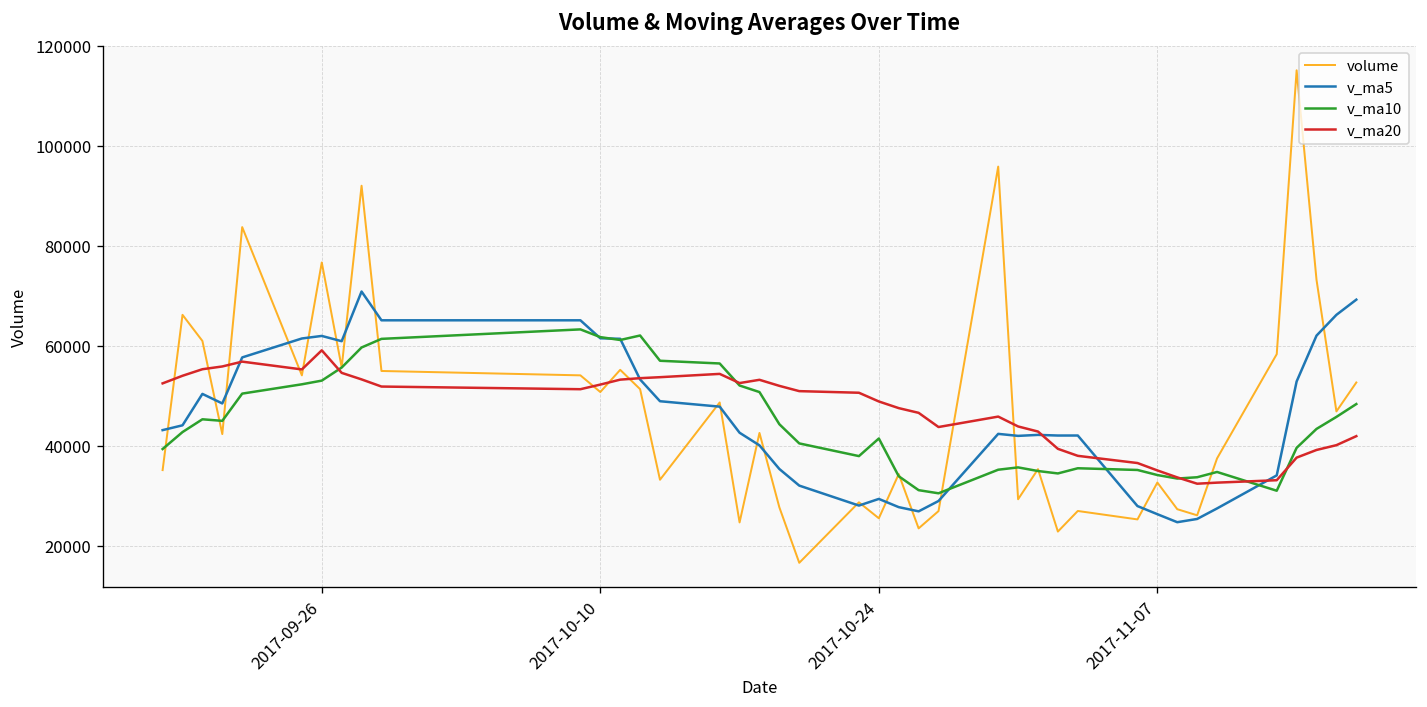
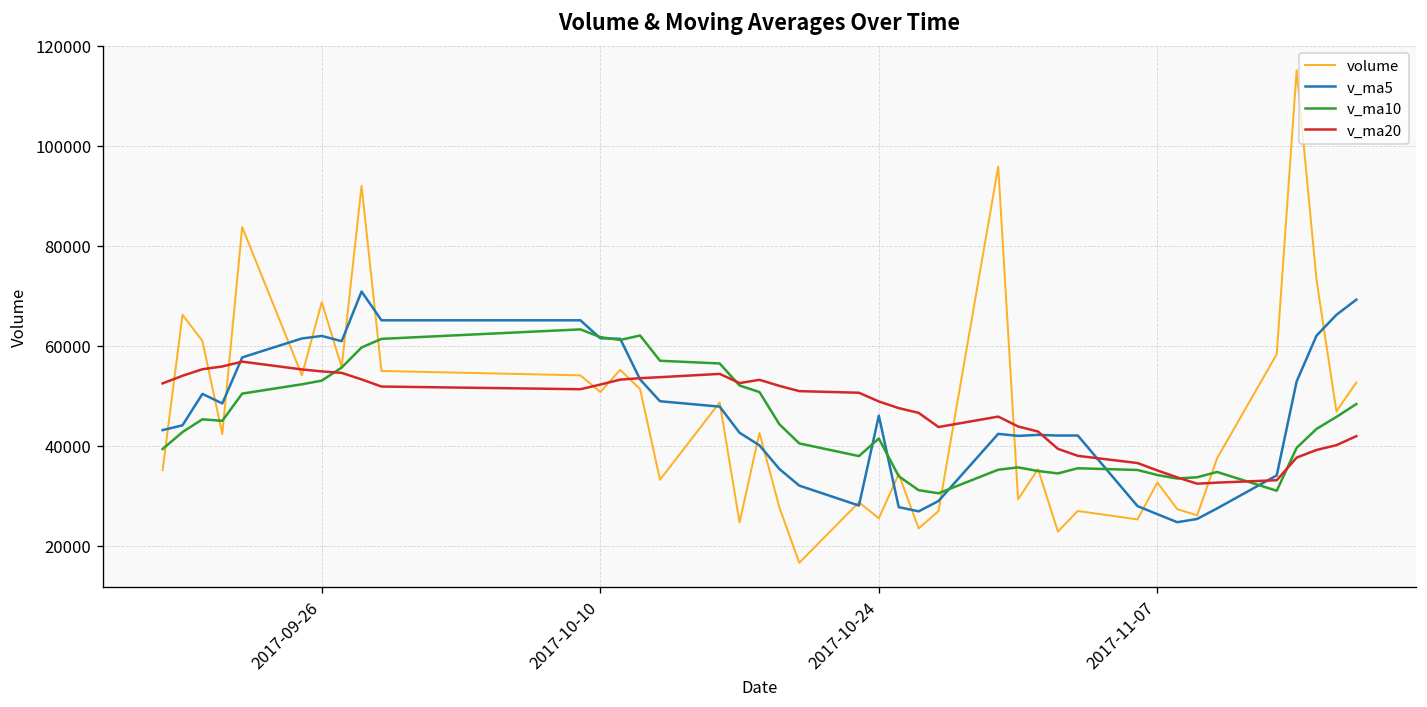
  {
    "volume": {
-     "2017-09-26": 77000,
+     "2017-09-26": 69000,
      "2017-10-10": 51000,
      "2017-10-24": 26000,
      "2017-11-07": 33000
    },
    "v_ma5": {
      "2017-09-26": 62000,
-     "2017-10-24": 29000,
+     "2017-10-24": 46000,
      "2017-11-07": 26000
    },
    "v_ma10": {
      "2017-09-26": 53000,
      "2017-10-24": 41000,
      "2017-11-07": 34000
    },
    "v_ma20": {
-     "2017-09-26": 59000,
+     "2017-09-26": 55000,
      "2017-10-10": 52000,
      "2017-10-24": 49000,
      "2017-11-07": 35000
    }
  }
